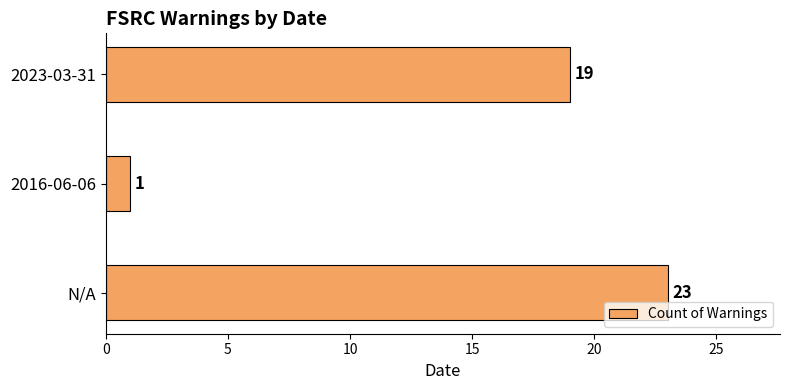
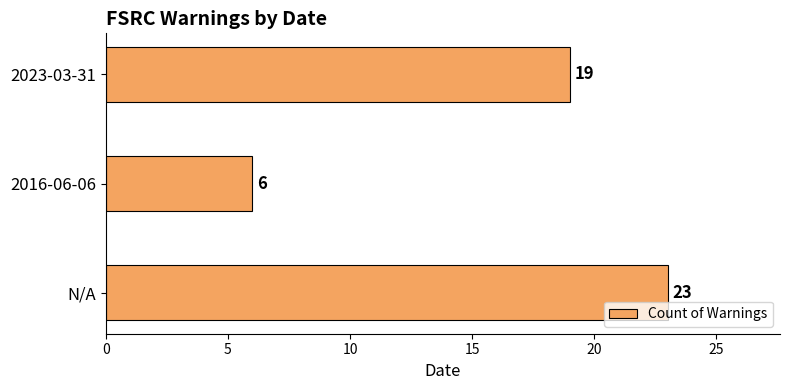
  {
    "2023-03-31": 19,
-   "2016-06-06": 1
+   "2016-06-06": 6
  }
